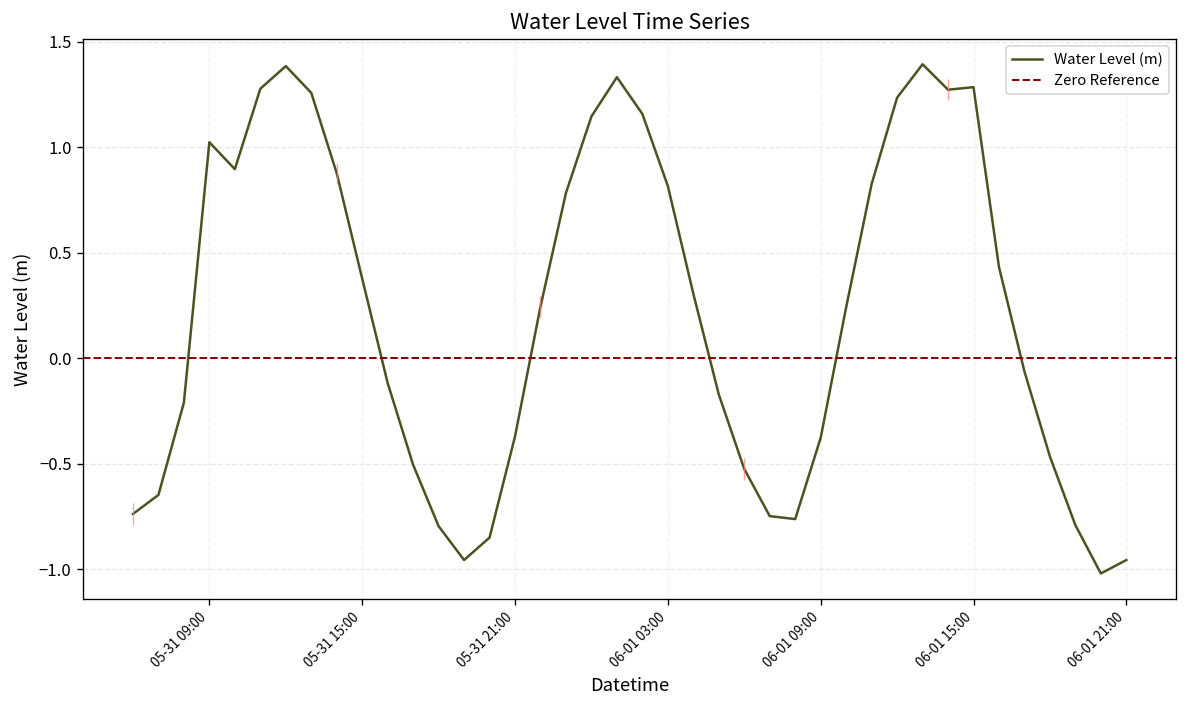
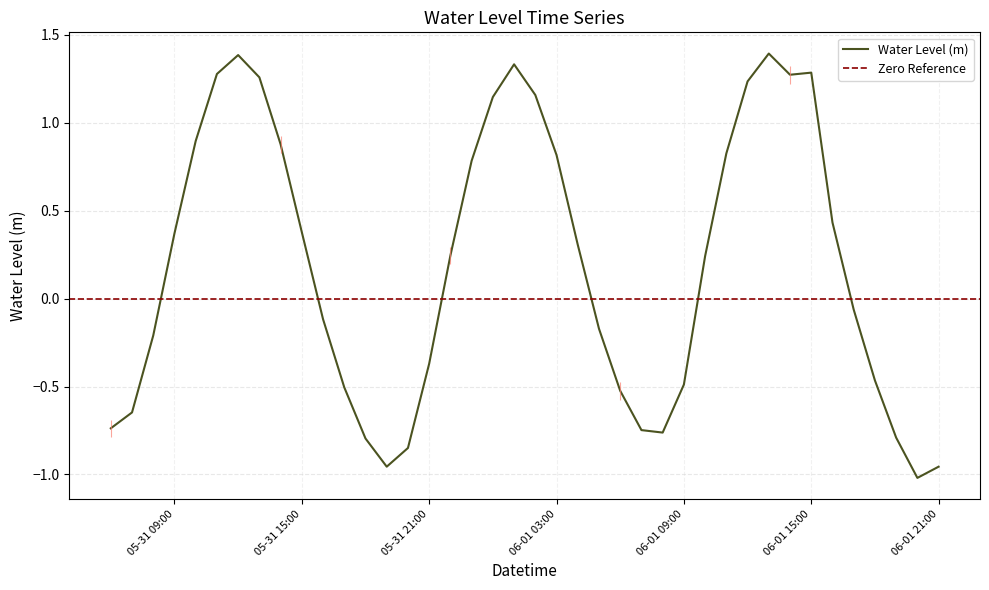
  {
-   "05-31 09:00": 1.02,
+   "05-31 09:00": 0.37,
    "05-31 15:00": 0.38,
    "05-31 21:00": -0.37,
    "06-01 03:00": 0.82,
-   "06-01 09:00": -0.38,
+   "06-01 09:00": -0.49,
    "06-01 15:00": 1.29,
    "06-01 21:00": -0.96
  }
